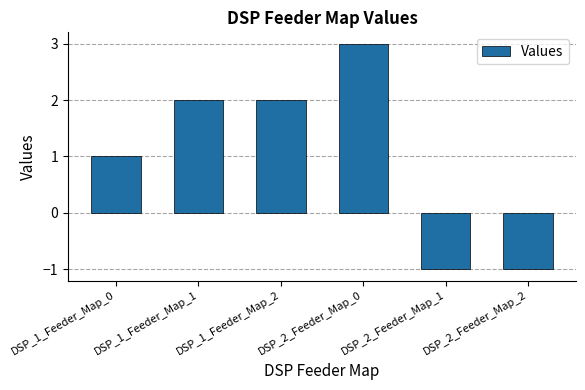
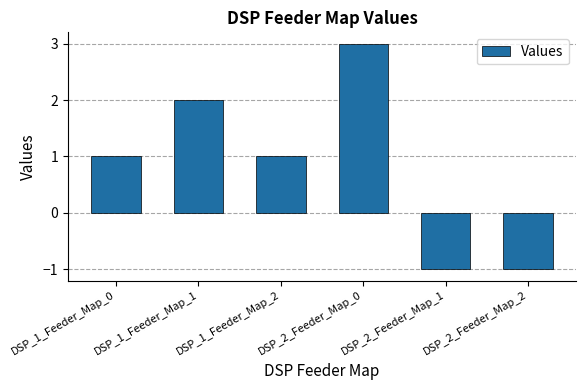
  {
    "DSP_1_Feeder_Map_0": 1,
    "DSP_1_Feeder_Map_1": 2,
-   "DSP_1_Feeder_Map_2": 2,
+   "DSP_1_Feeder_Map_2": 1,
    "DSP_2_Feeder_Map_0": 3,
    "DSP_2_Feeder_Map_1": -1,
    "DSP_2_Feeder_Map_2": -1
  }
